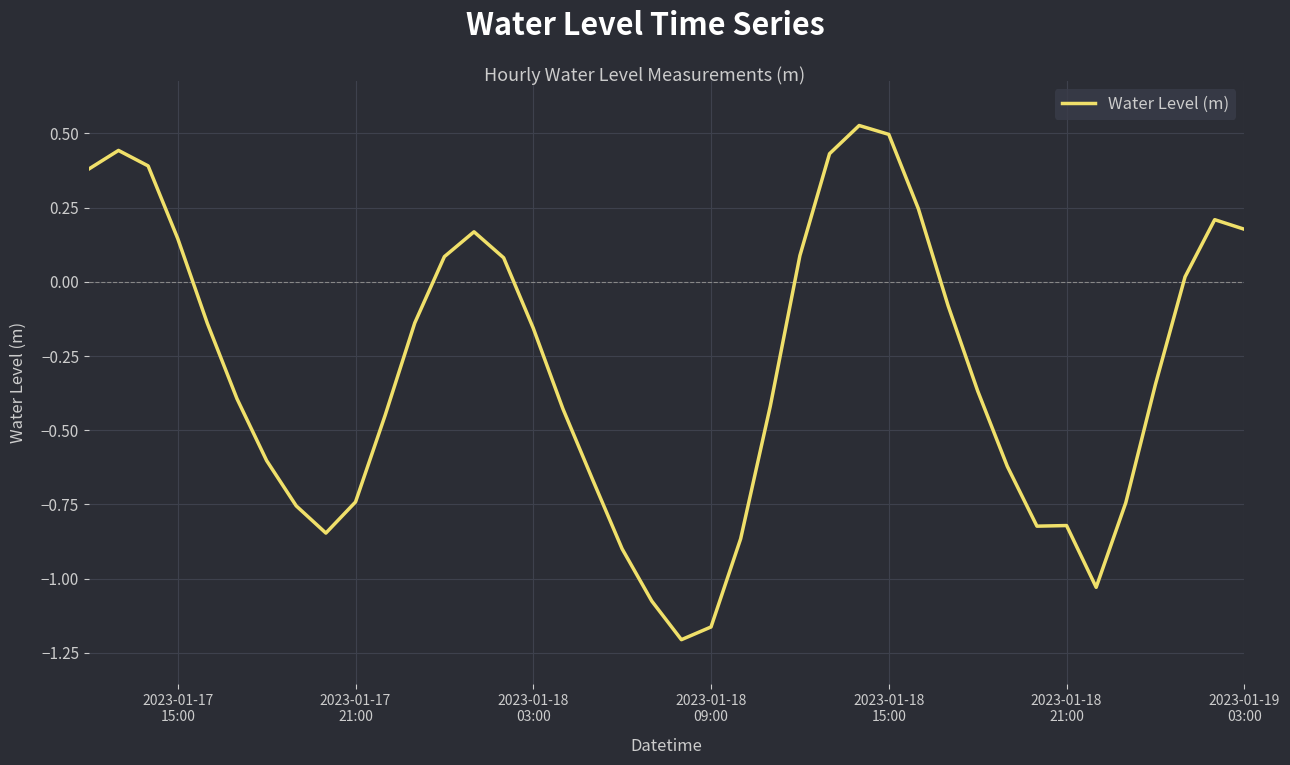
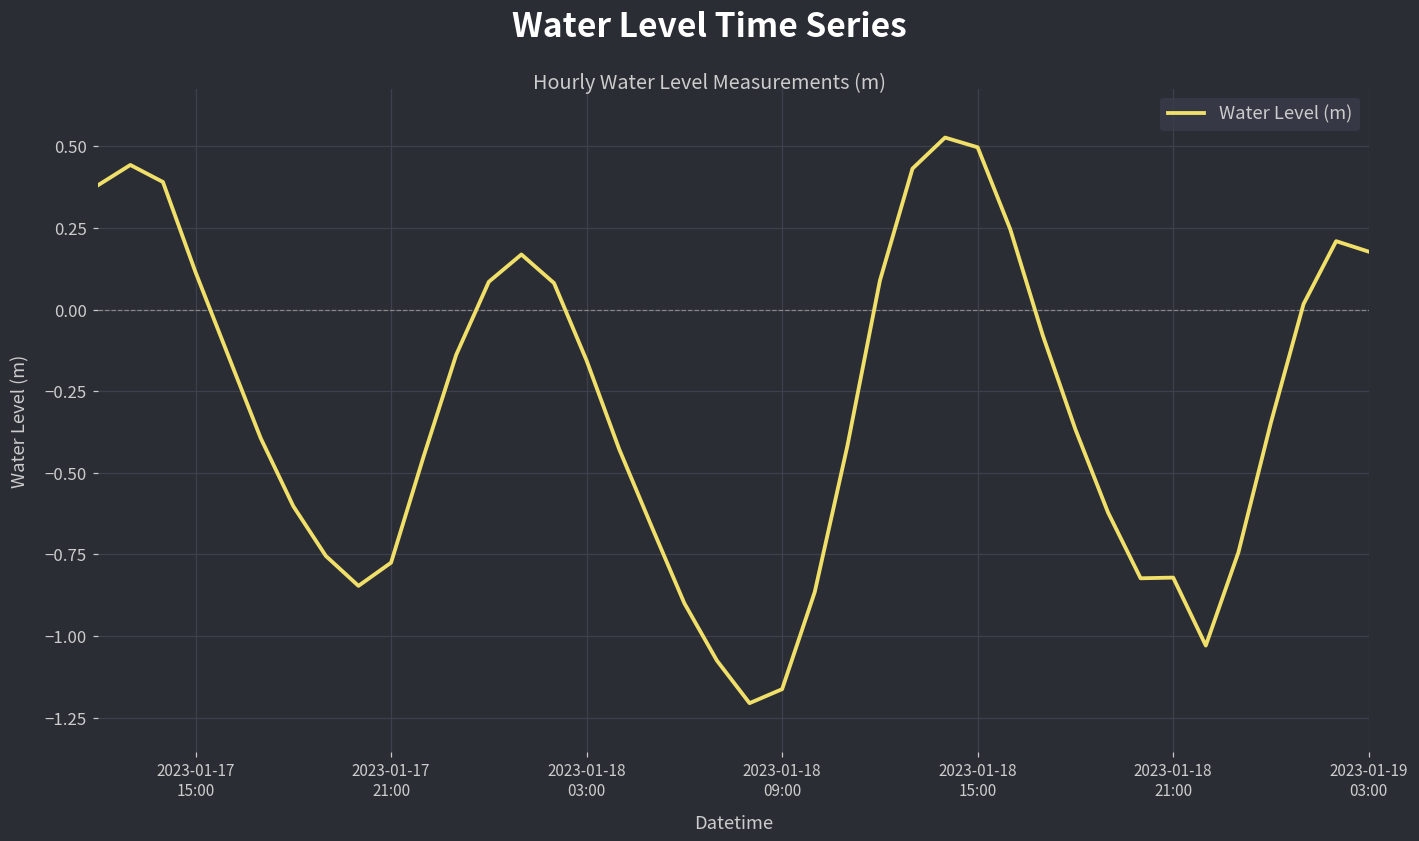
  {
-   "2023-01-17 15:00": 0.15,
-   "2023-01-17 21:00": -0.74,
+   "2023-01-17 15:00": 0.11,
+   "2023-01-17 21:00": -0.78,
    "2023-01-18 03:00": -0.16,
    "2023-01-18 09:00": -1.16,
    "2023-01-18 15:00": 0.50,
    "2023-01-18 21:00": -0.82,
    "2023-01-19 03:00": 0.18
  }
